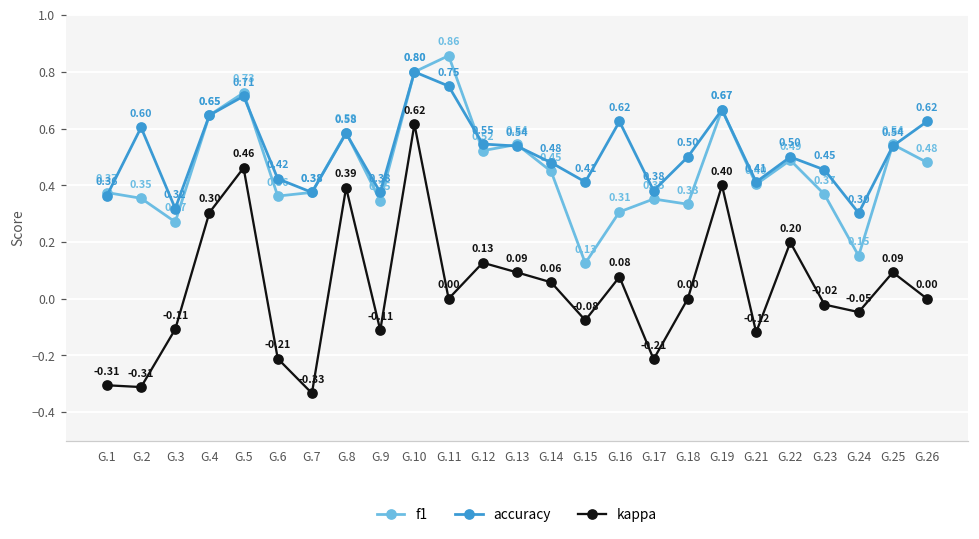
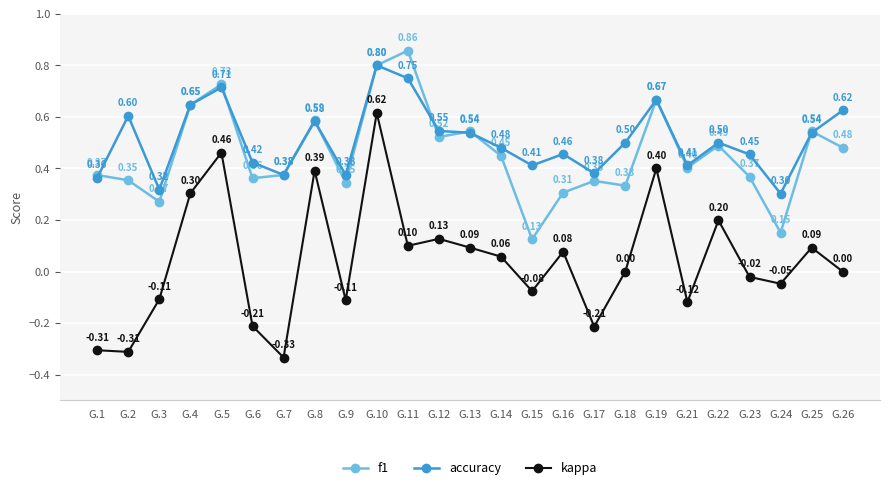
  {
    "f1": {
      "G.2": 0.35,
      "G.11": 0.86,
      "G.15": 0.13,
      "G.16": 0.31,
      "G.18": 0.33,
      "G.23": 0.37,
      "G.24": 0.15,
      "G.26": 0.48
    },
    "accuracy": {
      "G.2": 0.60,
      "G.3": 0.32,
      "G.6": 0.42,
      "G.11": 0.75,
      "G.15": 0.41,
-     "G.16": 0.62,
+     "G.16": 0.46,
      "G.18": 0.50,
      "G.23": 0.45,
      "G.24": 0.30,
      "G.26": 0.62
    },
    "kappa": {
      "G.1": -0.31,
      "G.2": -0.31,
      "G.3": -0.11,
      "G.4": 0.30,
      "G.5": 0.46,
      "G.6": -0.21,
      "G.7": -0.33,
      "G.8": 0.39,
      "G.9": -0.11,
      "G.10": 0.62,
-     "G.11": 0.00,
+     "G.11": 0.10,
      "G.12": 0.13,
      "G.13": 0.09,
      "G.14": 0.06,
      "G.15": -0.08,
      "G.16": 0.08,
      "G.17": -0.21,
      "G.18": 0.00,
      "G.19": 0.40,
      "G.21": -0.12,
      "G.22": 0.20,
      "G.23": -0.02,
      "G.24": -0.05,
      "G.25": 0.09,
      "G.26": 0.00
    }
  }
